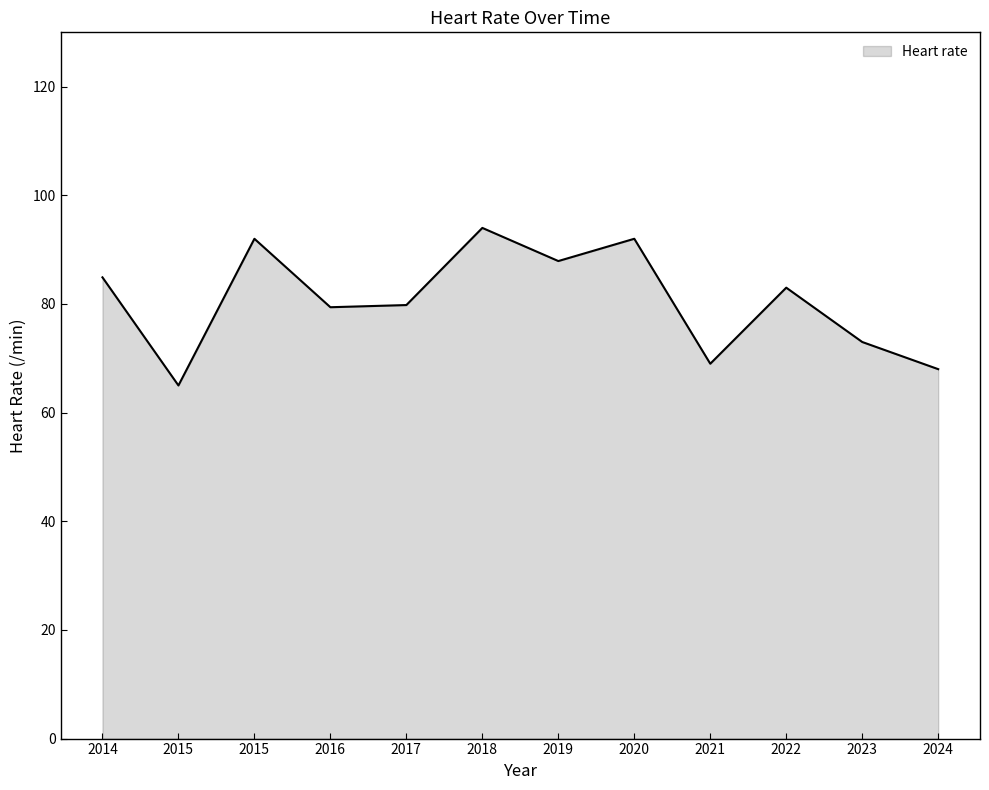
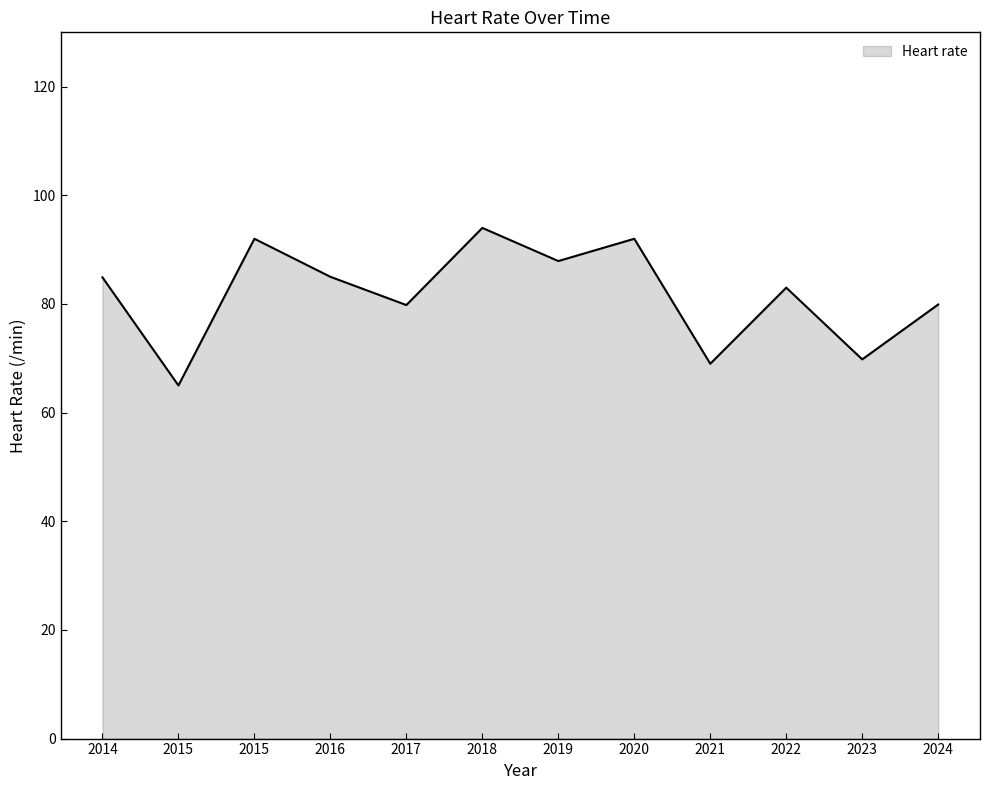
  {
    "2014": 85,
-   "2016": 79,
+   "2016": 85,
    "2017": 80,
    "2018": 94,
    "2019": 88,
    "2020": 92,
    "2021": 69,
    "2022": 83,
-   "2023": 73,
-   "2024": 68
+   "2023": 70,
+   "2024": 80
  }
